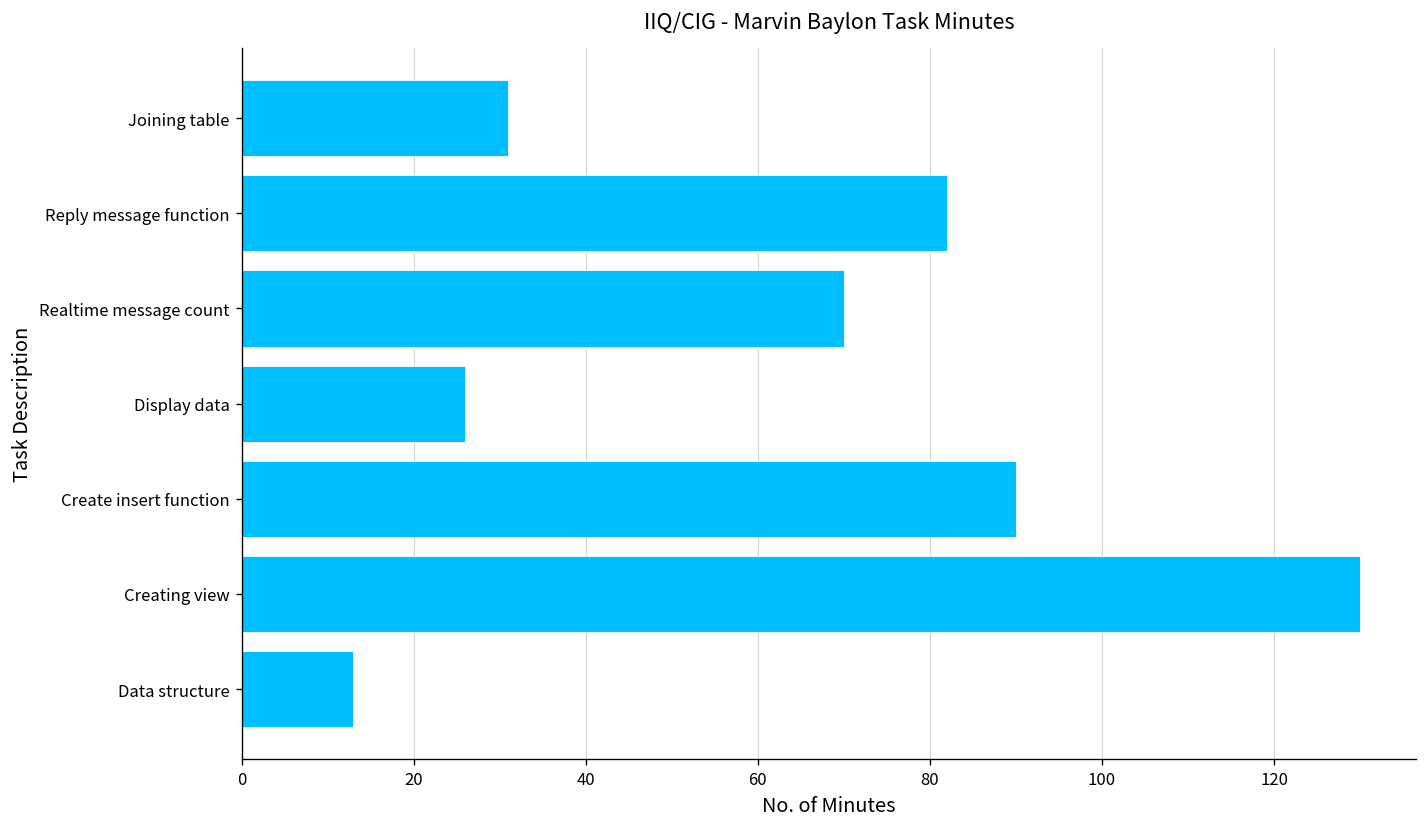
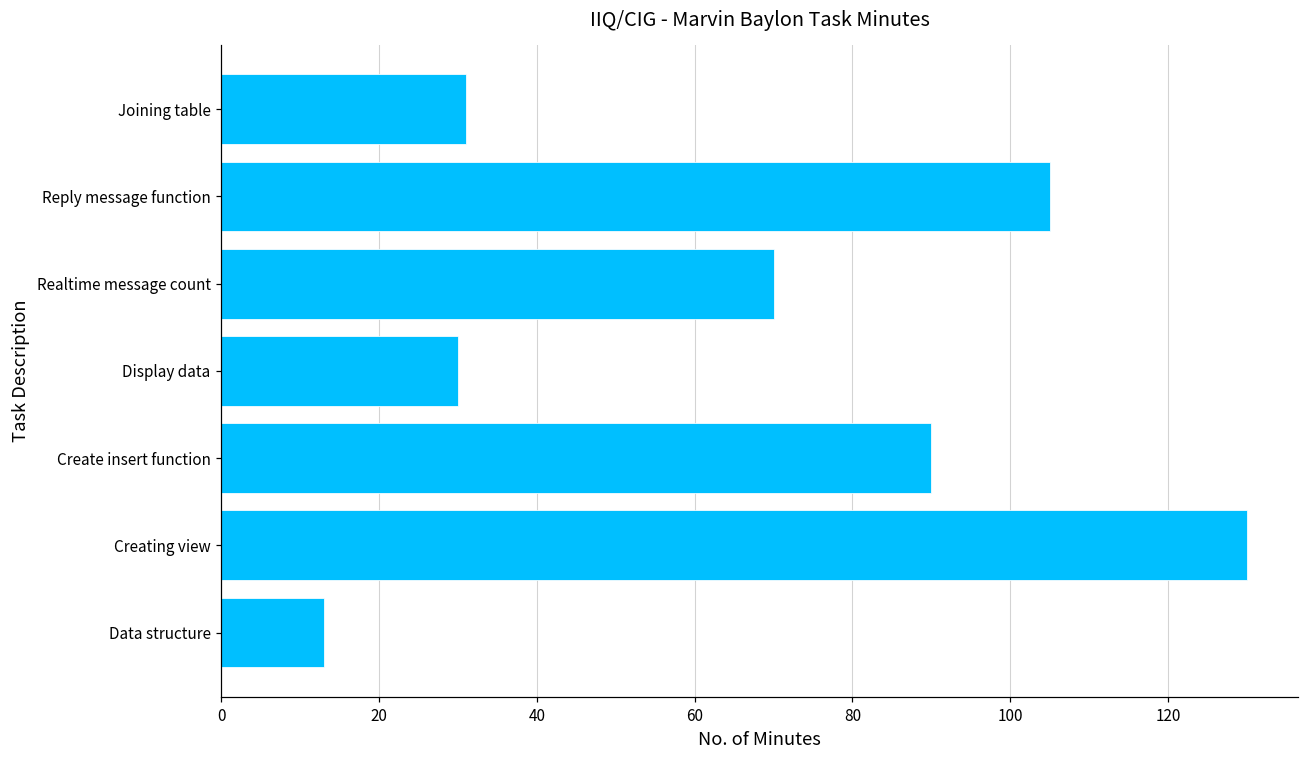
  {
    "Joining table": 31,
-   "Reply message function": 82,
+   "Reply message function": 105,
    "Realtime message count": 70,
-   "Display data": 26,
+   "Display data": 30,
    "Create insert function": 90,
    "Creating view": 130,
    "Data structure": 13
  }
